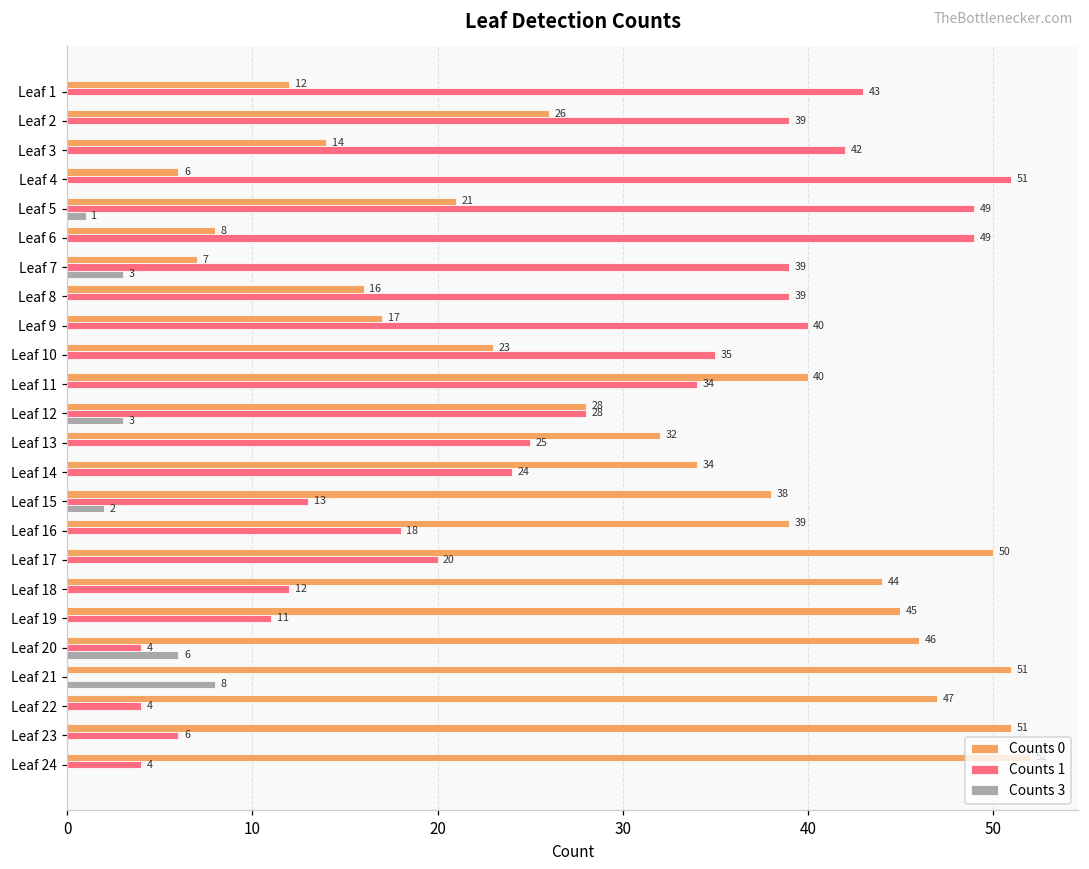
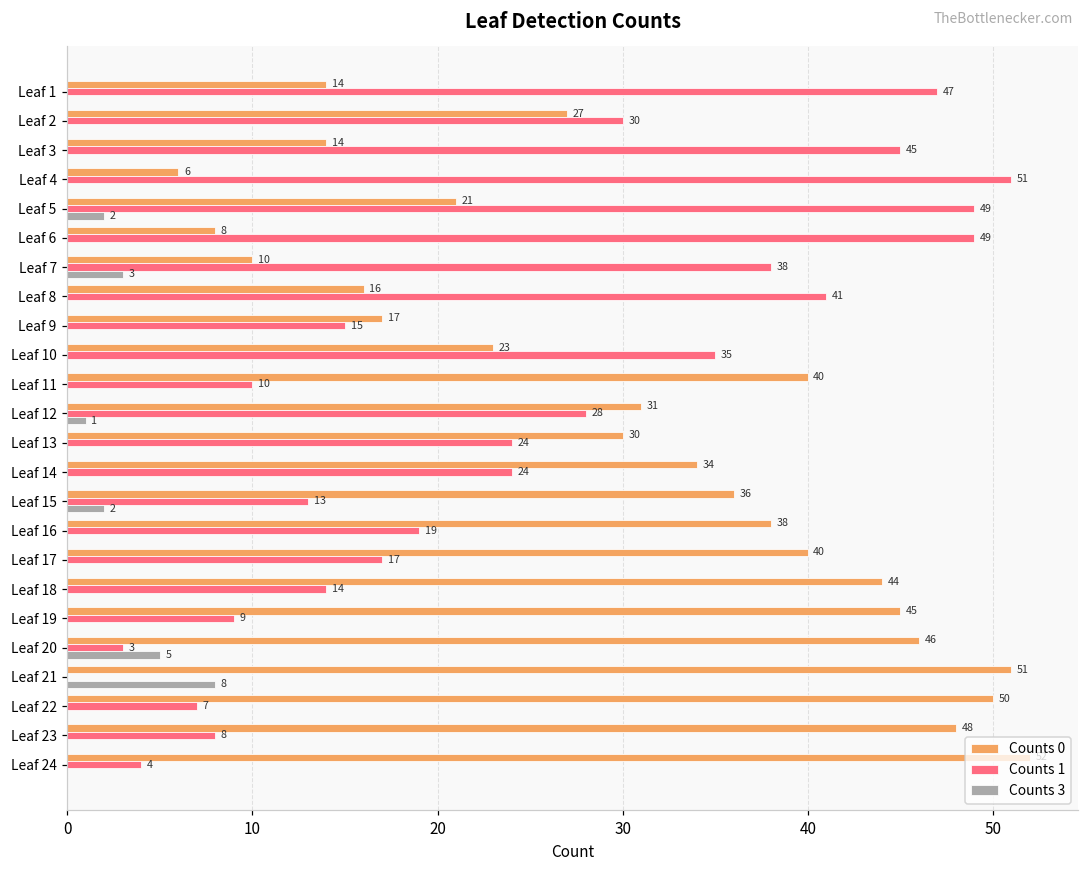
  {
    "Counts 0": {
-     "Leaf 1": 12,
-     "Leaf 2": 26,
+     "Leaf 1": 14,
+     "Leaf 2": 27,
      "Leaf 3": 14,
      "Leaf 4": 6,
      "Leaf 5": 21,
      "Leaf 6": 8,
-     "Leaf 7": 7,
+     "Leaf 7": 10,
      "Leaf 8": 16,
      "Leaf 9": 17,
      "Leaf 10": 23,
      "Leaf 11": 40,
-     "Leaf 12": 28,
-     "Leaf 13": 32,
+     "Leaf 12": 31,
+     "Leaf 13": 30,
      "Leaf 14": 34,
-     "Leaf 15": 38,
-     "Leaf 16": 39,
-     "Leaf 17": 50,
+     "Leaf 15": 36,
+     "Leaf 16": 38,
+     "Leaf 17": 40,
      "Leaf 18": 44,
      "Leaf 19": 45,
      "Leaf 20": 46,
      "Leaf 21": 51,
-     "Leaf 22": 47,
-     "Leaf 23": 51
+     "Leaf 22": 50,
+     "Leaf 23": 48
    },
    "Counts 1": {
-     "Leaf 1": 43,
-     "Leaf 2": 39,
-     "Leaf 3": 42,
+     "Leaf 1": 47,
+     "Leaf 2": 30,
+     "Leaf 3": 45,
      "Leaf 4": 51,
      "Leaf 5": 49,
      "Leaf 6": 49,
-     "Leaf 7": 39,
-     "Leaf 8": 39,
-     "Leaf 9": 40,
+     "Leaf 7": 38,
+     "Leaf 8": 41,
+     "Leaf 9": 15,
      "Leaf 10": 35,
-     "Leaf 11": 34,
-     "Leaf 13": 25,
+     "Leaf 11": 10,
+     "Leaf 13": 24,
      "Leaf 14": 24,
      "Leaf 15": 13,
-     "Leaf 16": 18,
-     "Leaf 17": 20,
-     "Leaf 18": 12,
-     "Leaf 19": 11,
-     "Leaf 20": 4,
-     "Leaf 22": 4,
-     "Leaf 23": 6,
+     "Leaf 16": 19,
+     "Leaf 17": 17,
+     "Leaf 18": 14,
+     "Leaf 19": 9,
+     "Leaf 20": 3,
+     "Leaf 22": 7,
+     "Leaf 23": 8,
      "Leaf 24": 4
    },
    "Counts 3": {
-     "Leaf 5": 1,
+     "Leaf 5": 2,
      "Leaf 7": 3,
-     "Leaf 12": 3,
+     "Leaf 12": 1,
      "Leaf 15": 2,
-     "Leaf 20": 6,
+     "Leaf 20": 5,
      "Leaf 21": 8
    }
  }
